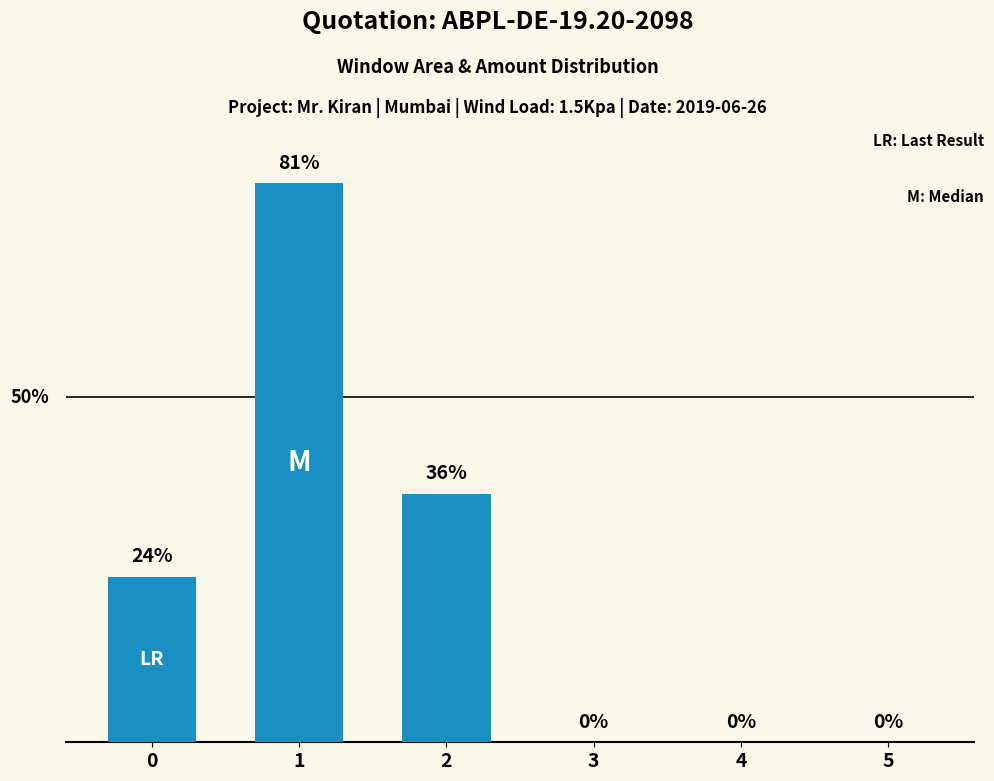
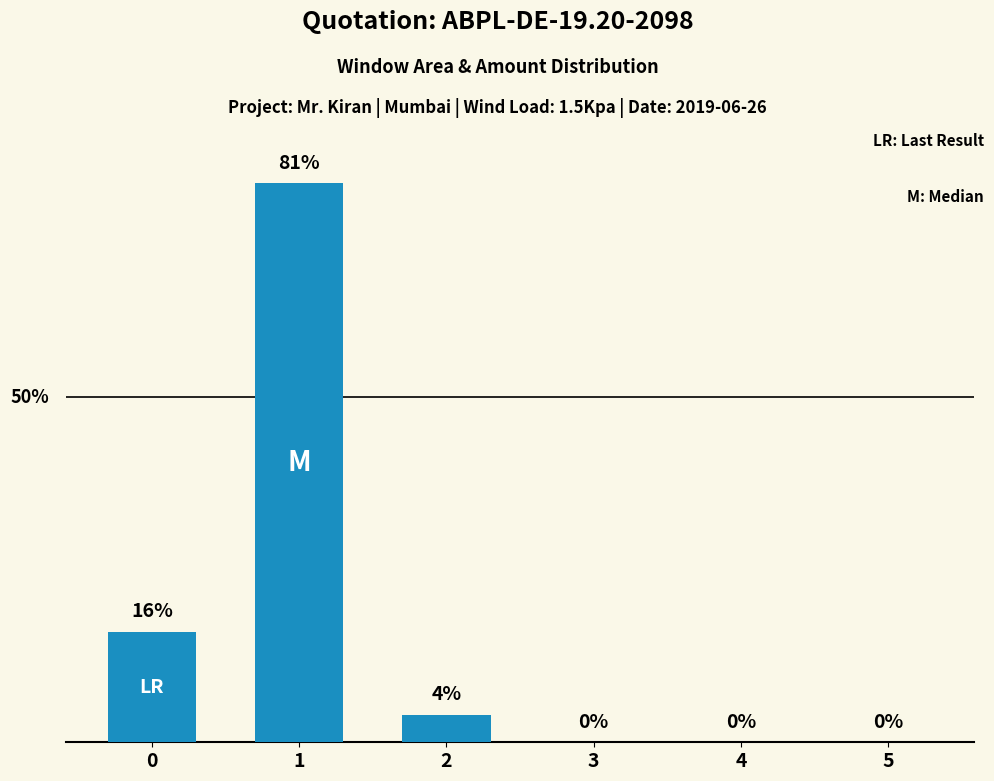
  {
-   "0": "24%",
+   "0": "16%",
    "1": "81%",
-   "2": "36%",
+   "2": "4%",
    "3": "0%",
    "4": "0%",
    "5": "0%"
  }
